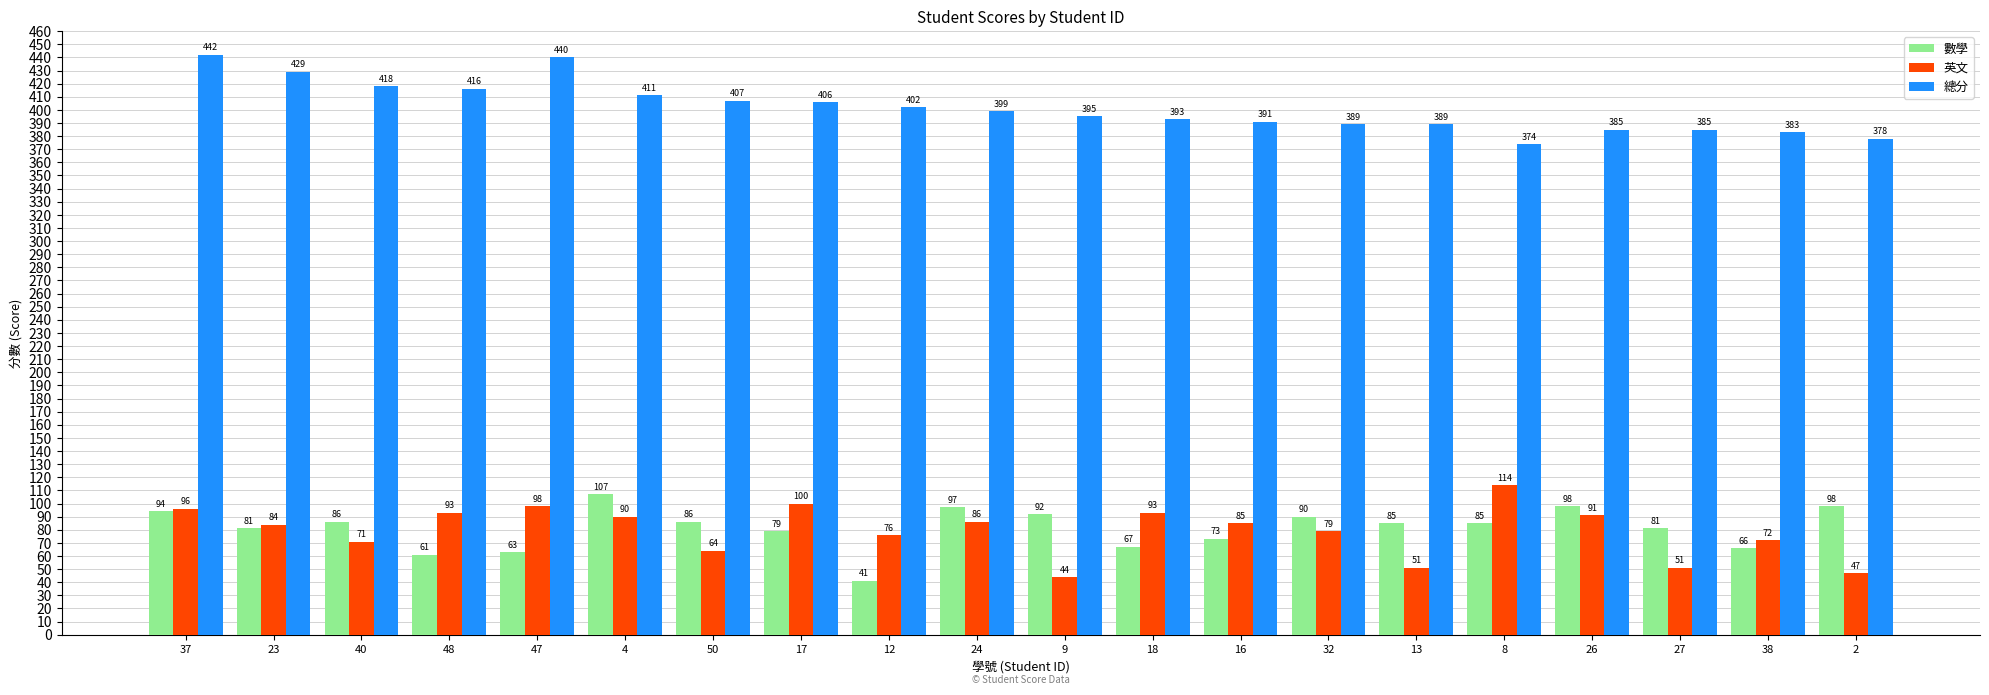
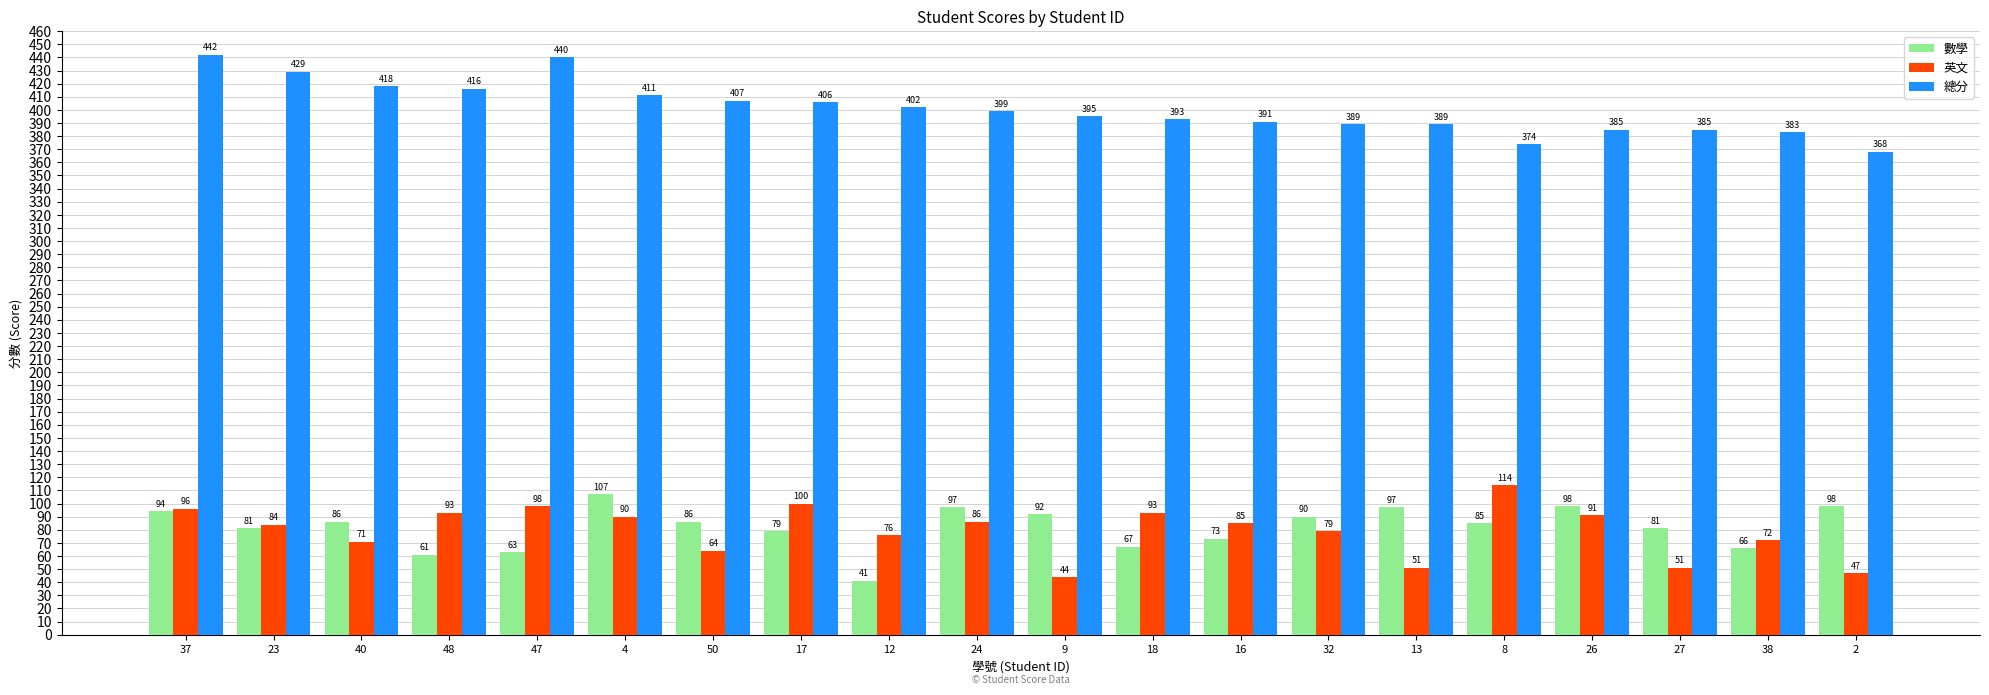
  {
    "數學": {
      "37": 94,
      "23": 81,
      "40": 86,
      "48": 61,
      "47": 63,
      "4": 107,
      "50": 86,
      "17": 79,
      "12": 41,
      "24": 97,
      "9": 92,
      "18": 67,
      "16": 73,
      "32": 90,
-     "13": 85,
+     "13": 97,
      "8": 85,
      "26": 98,
      "27": 81,
      "38": 66,
      "2": 98
    },
    "英文": {
      "37": 96,
      "23": 84,
      "40": 71,
      "48": 93,
      "47": 98,
      "4": 90,
      "50": 64,
      "17": 100,
      "12": 76,
      "24": 86,
      "9": 44,
      "18": 93,
      "16": 85,
      "32": 79,
      "13": 51,
      "8": 114,
      "26": 91,
      "27": 51,
      "38": 72,
      "2": 47
    },
    "總分": {
      "37": 442,
      "23": 429,
      "40": 418,
      "48": 416,
      "47": 440,
      "4": 411,
      "50": 407,
      "17": 406,
      "12": 402,
      "24": 399,
      "9": 395,
      "18": 393,
      "16": 391,
      "32": 389,
      "13": 389,
      "8": 374,
      "26": 385,
      "27": 385,
      "38": 383,
-     "2": 378
+     "2": 368
    }
  }
